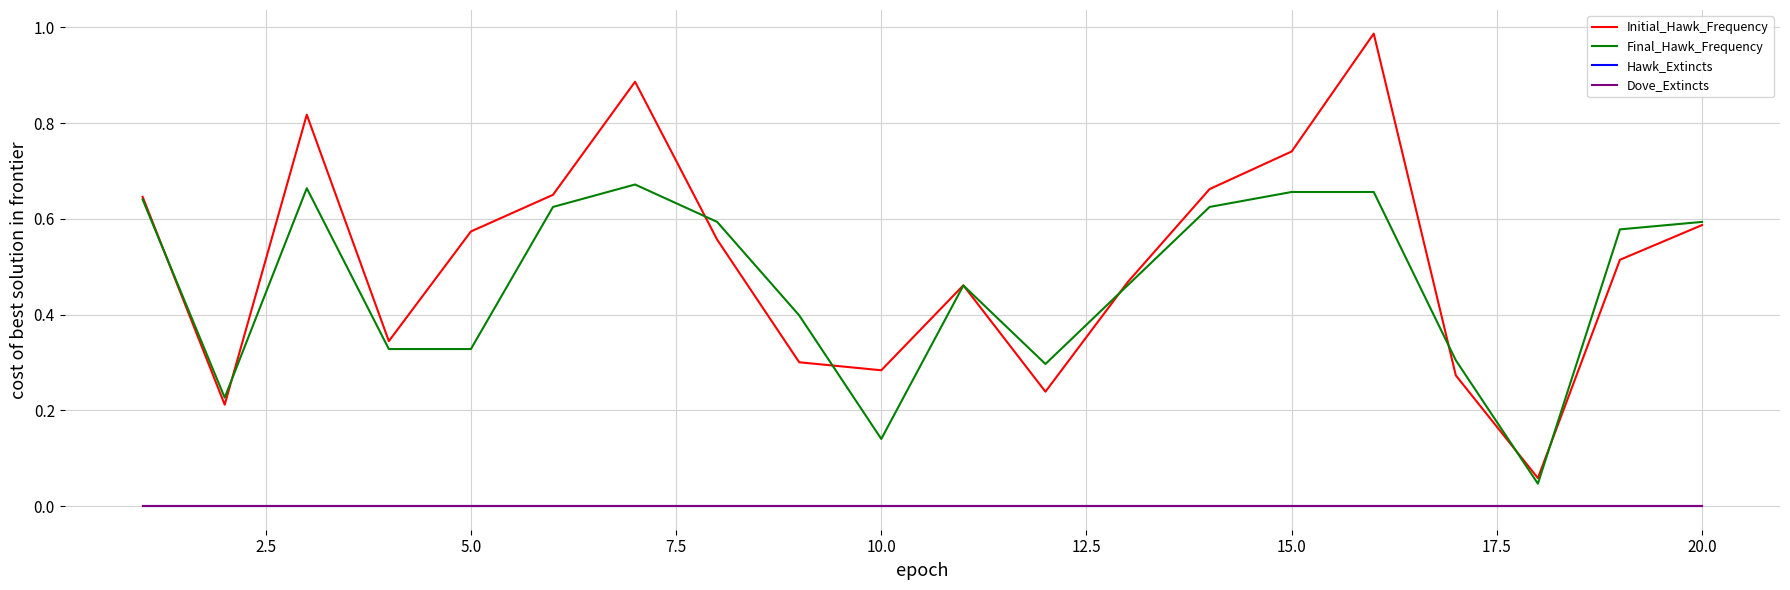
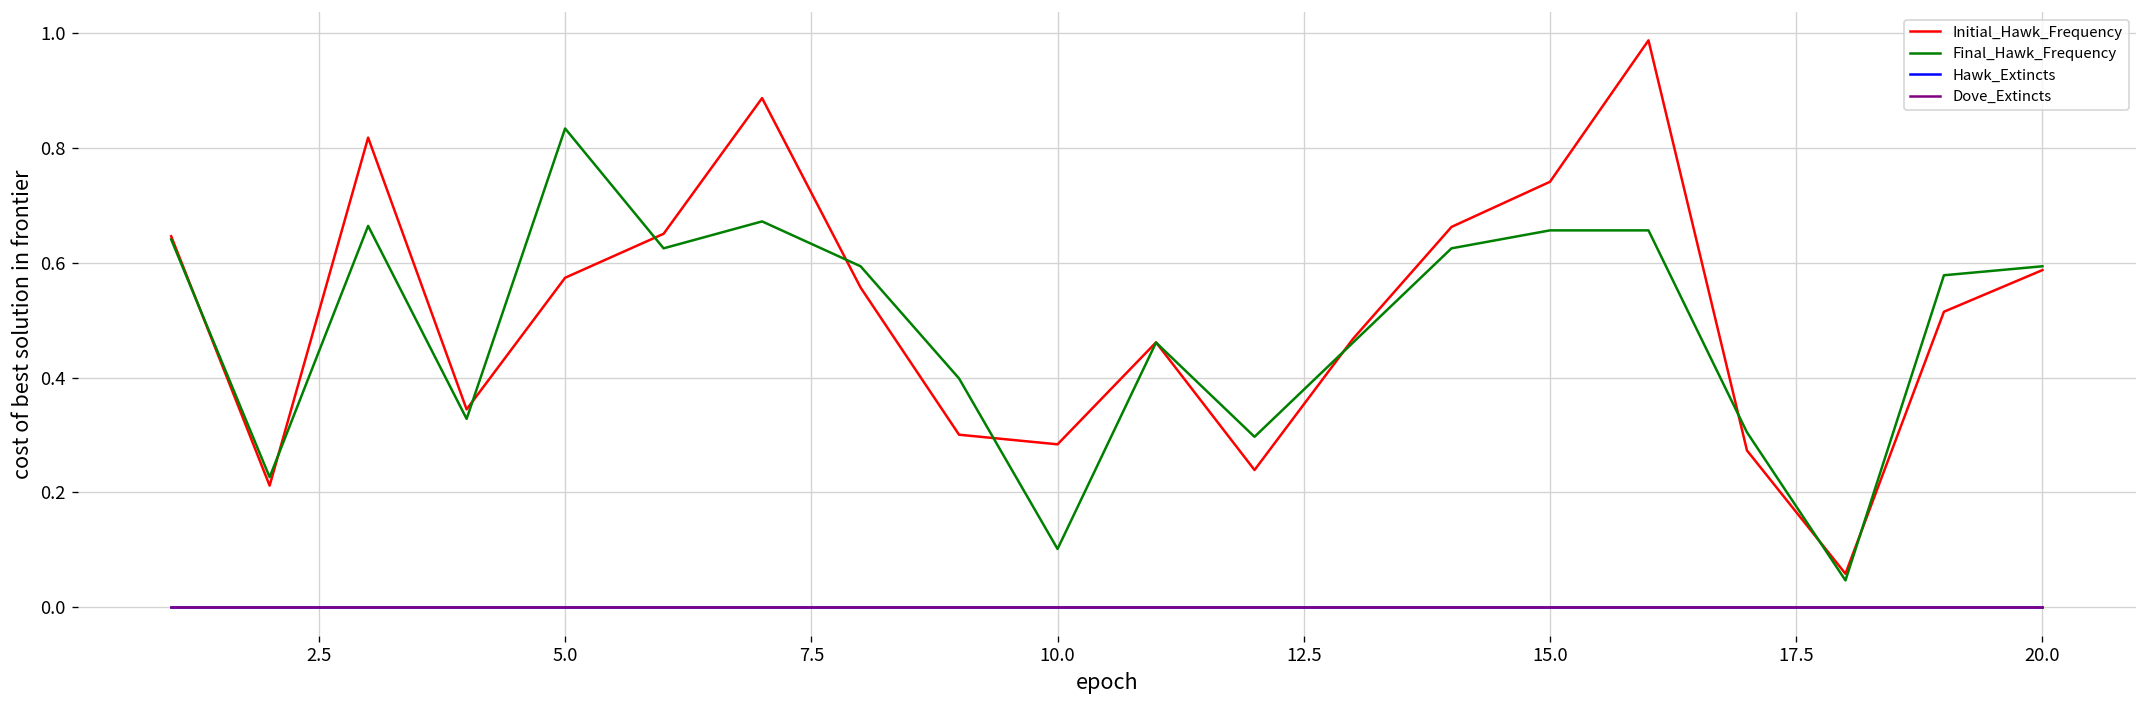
  {
    "Initial_Hawk_Frequency": {
      "5.0": 0.57,
      "10.0": 0.28,
      "15.0": 0.74,
      "20.0": 0.59
    },
    "Final_Hawk_Frequency": {
-     "5.0": 0.33,
-     "10.0": 0.14,
+     "5.0": 0.83,
+     "10.0": 0.10,
      "15.0": 0.66,
      "20.0": 0.59
    },
    "Dove_Extincts": {
      "5.0": 0.00,
      "10.0": 0.00,
      "15.0": 0.00,
      "20.0": 0.00
    }
  }
